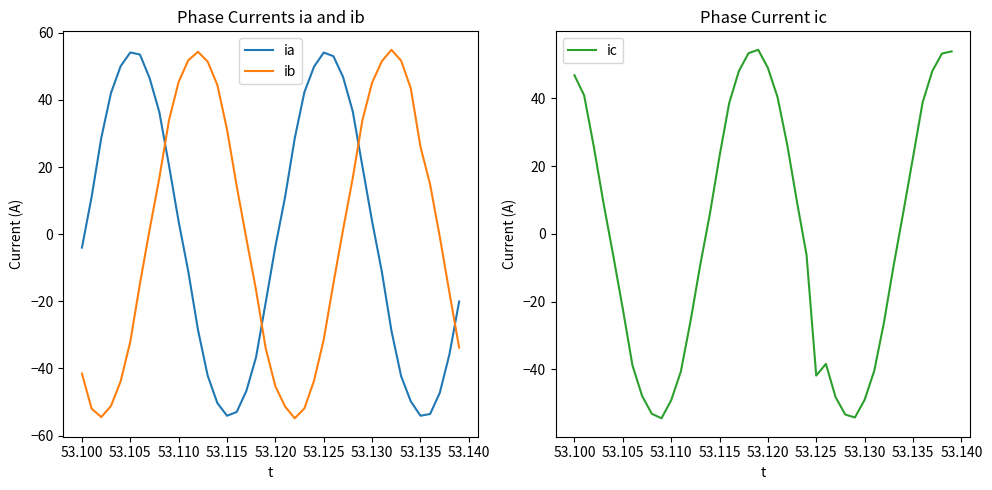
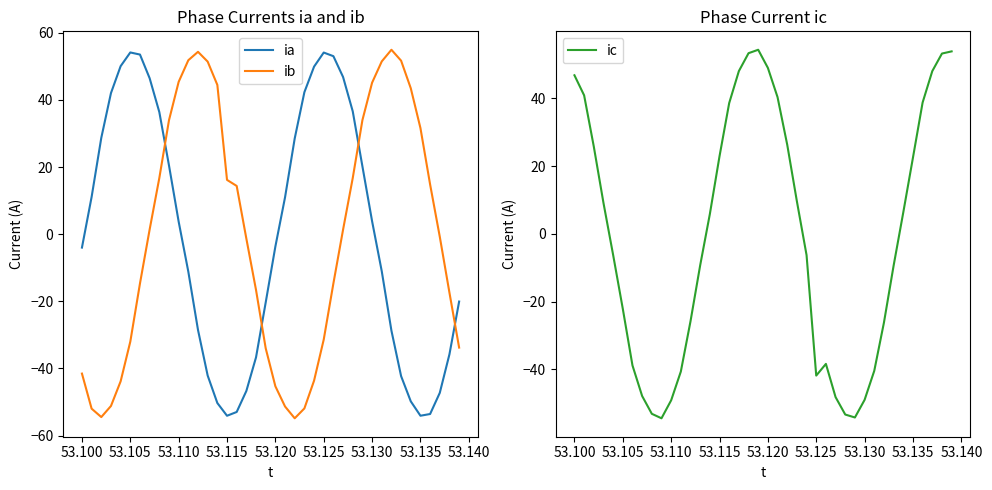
  {
    "Phase Currents ia and ib": {
      "ia": {
        "53.100": -4,
        "53.105": 54,
        "53.110": 4,
        "53.115": -54,
        "53.120": -4,
        "53.125": 54,
        "53.130": 4,
        "53.135": -54
      },
      "ib": {
        "53.100": -42,
        "53.105": -32,
        "53.110": 45,
-       "53.115": 31,
+       "53.115": 16,
        "53.120": -45,
        "53.125": -31,
        "53.130": 45,
-       "53.135": 26
+       "53.135": 32
      }
    },
    "Phase Current ic": {
      "53.100": 47,
      "53.105": -22,
      "53.110": -49,
      "53.115": 23,
      "53.120": 49,
      "53.125": -42,
      "53.130": -49,
      "53.135": 22
    }
  }
